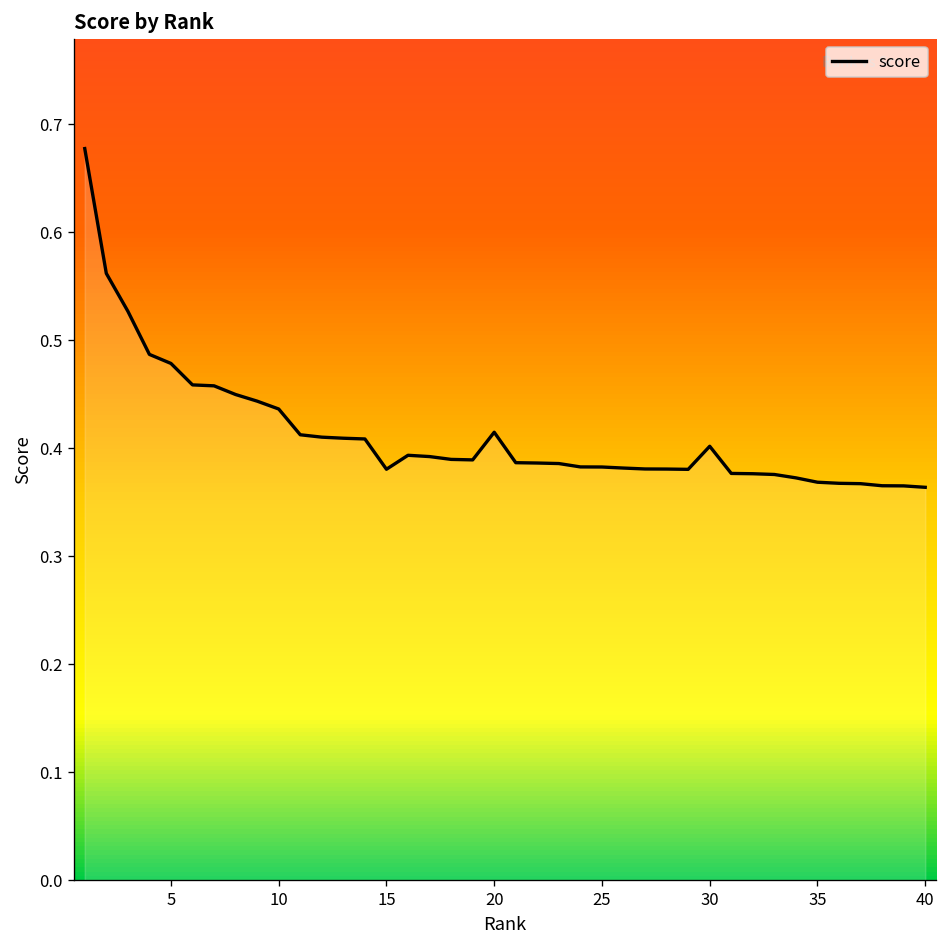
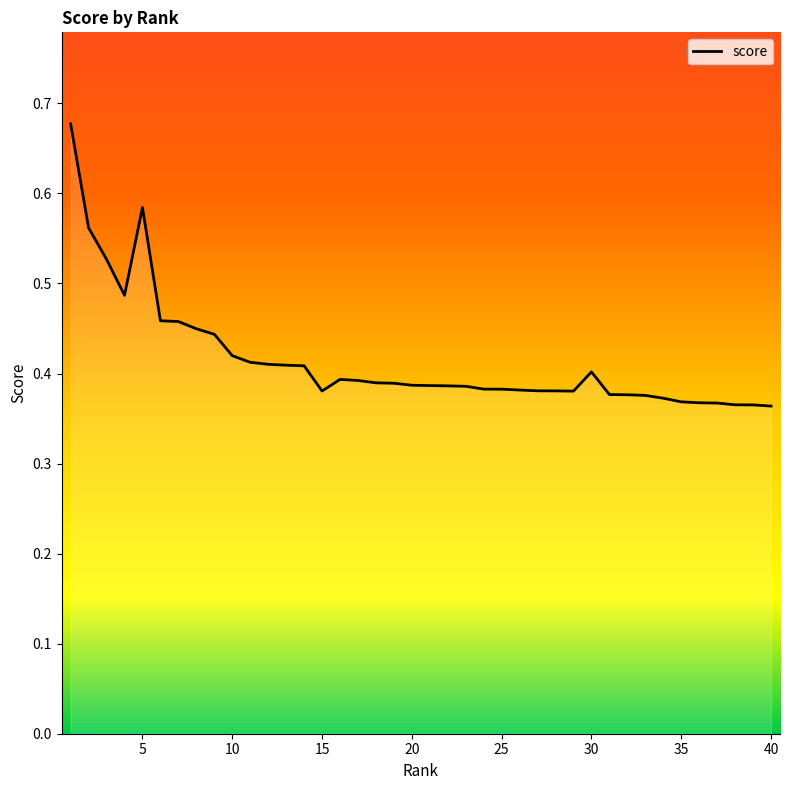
  {
-   "5": 0.48,
-   "10": 0.44,
+   "5": 0.58,
+   "10": 0.42,
    "15": 0.38,
-   "20": 0.41,
+   "20": 0.39,
    "25": 0.38,
    "30": 0.40,
    "35": 0.37,
    "40": 0.36
  }
